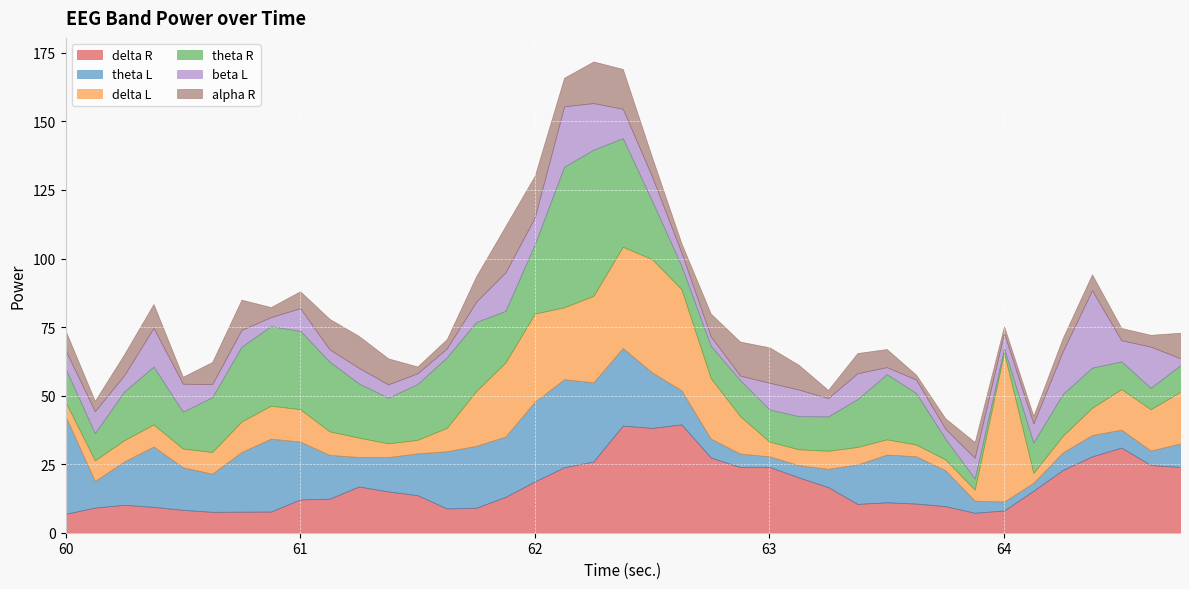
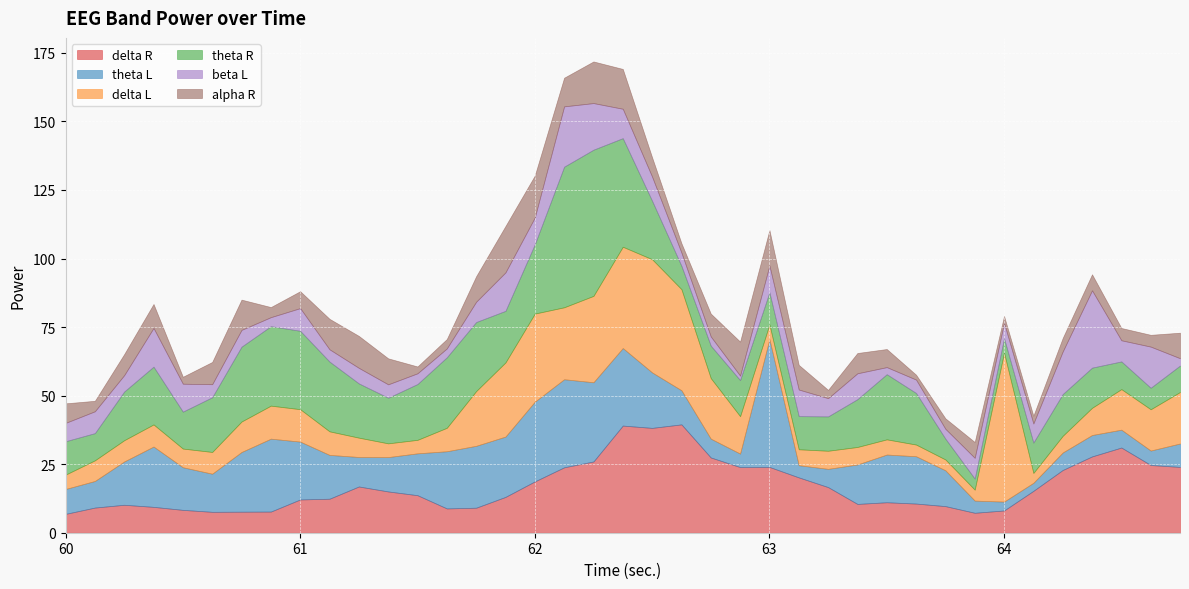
  {
    "delta R": {
      "60": 7,
      "61": 12,
      "62": 19,
      "63": 24,
      "64": 8
    },
    "theta L": {
-     "60": 36,
+     "60": 9,
      "61": 21,
      "62": 29,
-     "63": 4,
+     "63": 47,
      "64": 3
    },
    "delta L": {
      "60": 5,
      "61": 12,
      "62": 32,
      "63": 5,
      "64": 54
    },
    "theta R": {
      "60": 12,
      "61": 29,
      "62": 25,
      "63": 12,
-     "64": 2
+     "64": 5
    },
    "beta L": {
      "60": 7,
      "61": 8,
      "62": 10,
      "63": 10,
      "64": 6
    },
    "alpha R": {
      "60": 7,
      "61": 6,
      "62": 15,
      "63": 13,
      "64": 3
    }
  }
